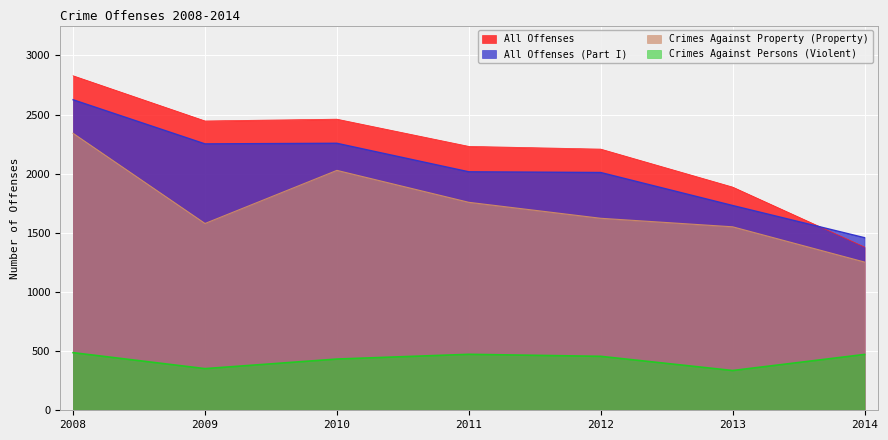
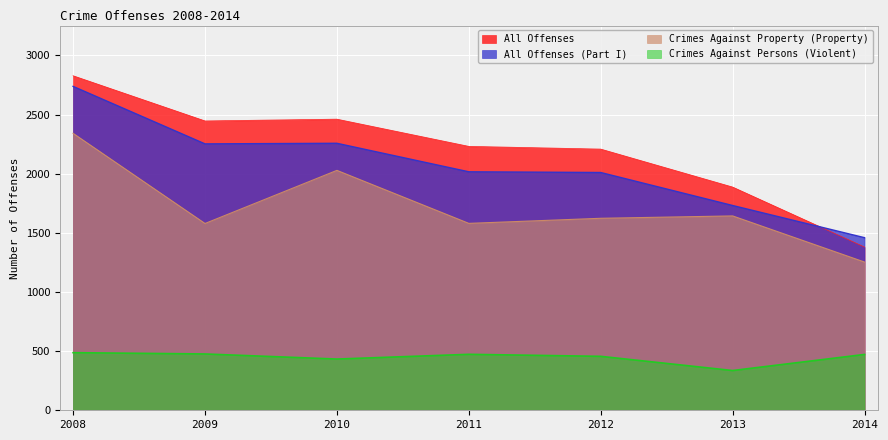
  {
    "All Offenses": {
      "2008": 2830,
      "2009": 2450,
      "2010": 2460,
      "2011": 2230,
      "2012": 2210,
      "2013": 1890,
      "2014": 1380
    },
    "All Offenses (Part I)": {
-     "2008": 2630,
+     "2008": 2740,
      "2009": 2250,
      "2010": 2260,
      "2011": 2020,
      "2012": 2010,
      "2013": 1730,
      "2014": 1460
    },
    "Crimes Against Property (Property)": {
      "2008": 2340,
      "2009": 1580,
      "2010": 2030,
-     "2011": 1760,
+     "2011": 1580,
      "2012": 1620,
-     "2013": 1550,
+     "2013": 1640,
      "2014": 1250
    },
    "Crimes Against Persons (Violent)": {
      "2008": 490,
-     "2009": 350,
+     "2009": 480,
      "2010": 430,
      "2011": 470,
      "2012": 460,
      "2013": 340,
      "2014": 470
    }
  }
